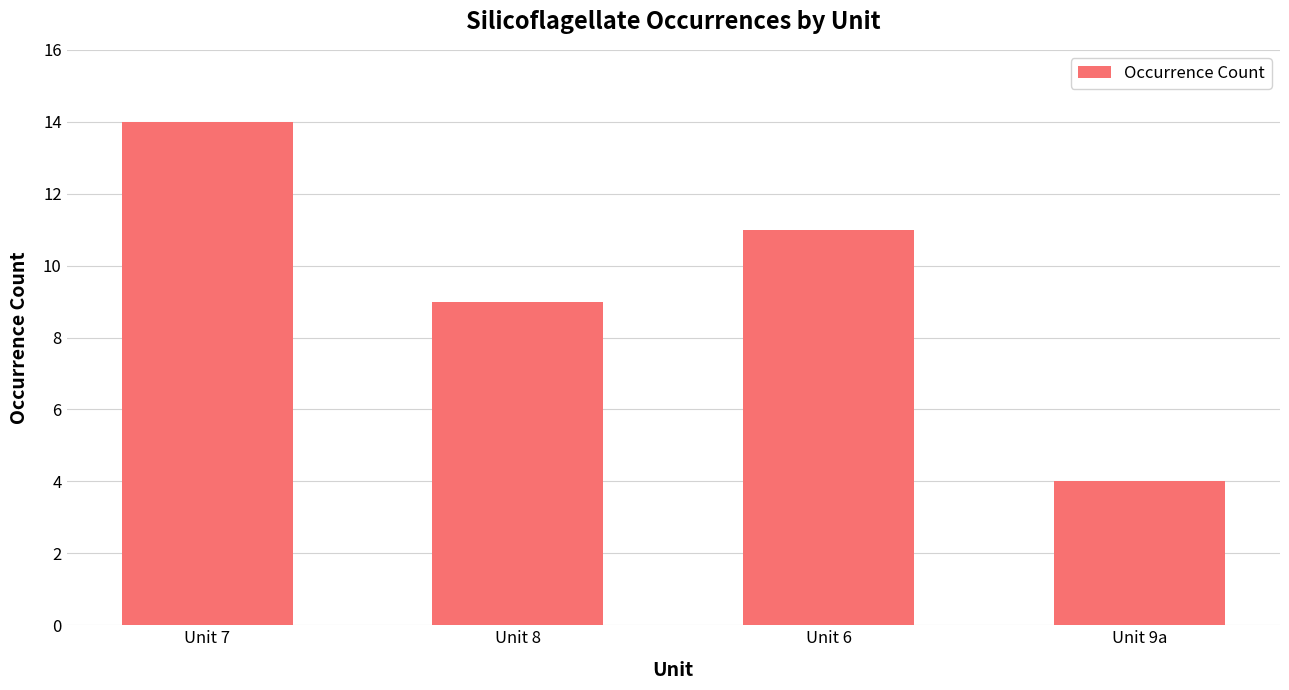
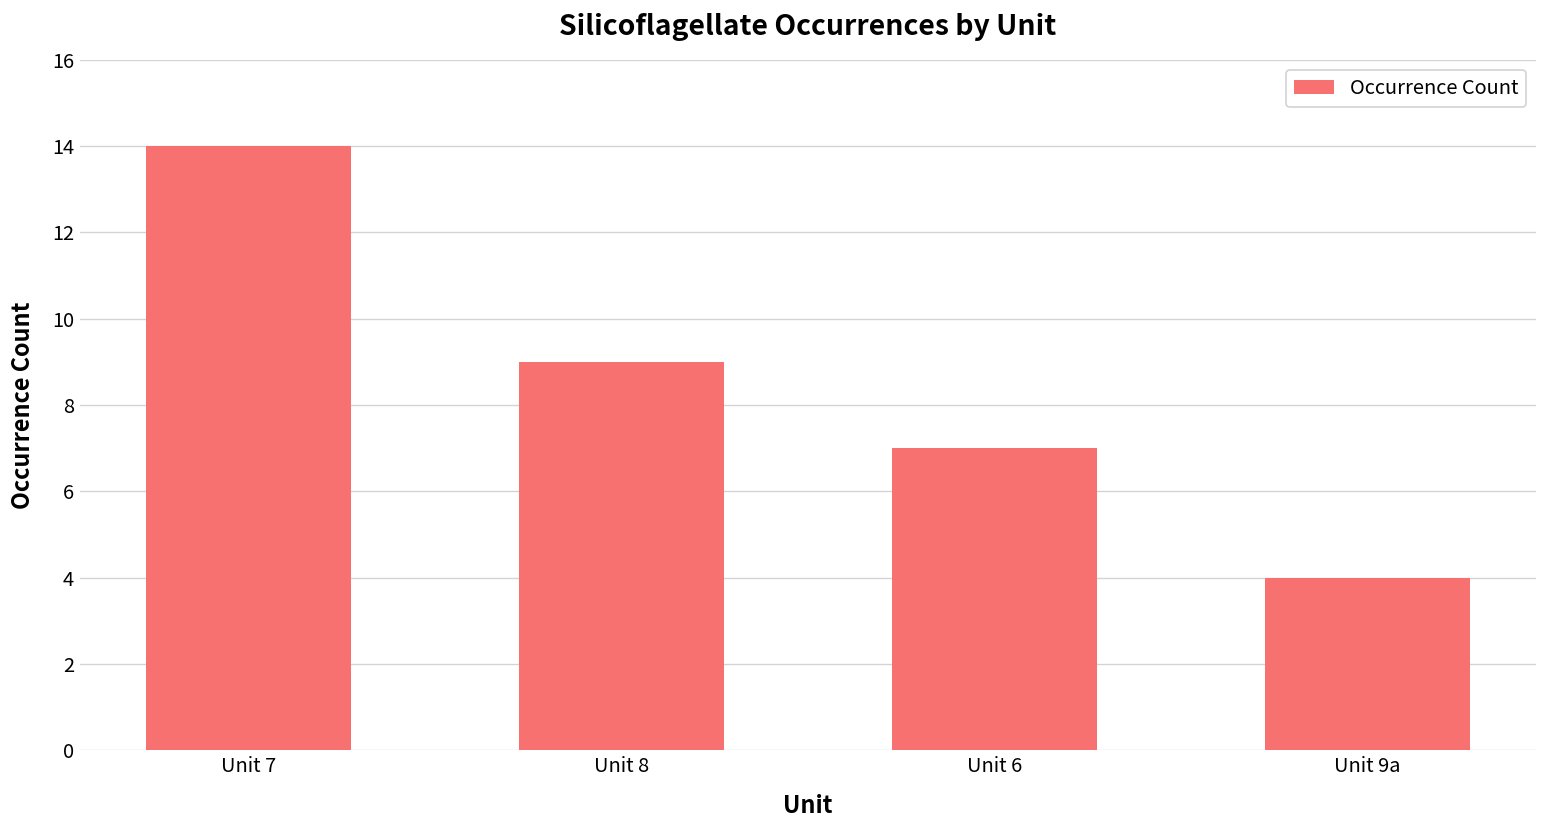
  {
    "Unit 7": 14,
    "Unit 8": 9,
-   "Unit 6": 11,
+   "Unit 6": 7,
    "Unit 9a": 4
  }
